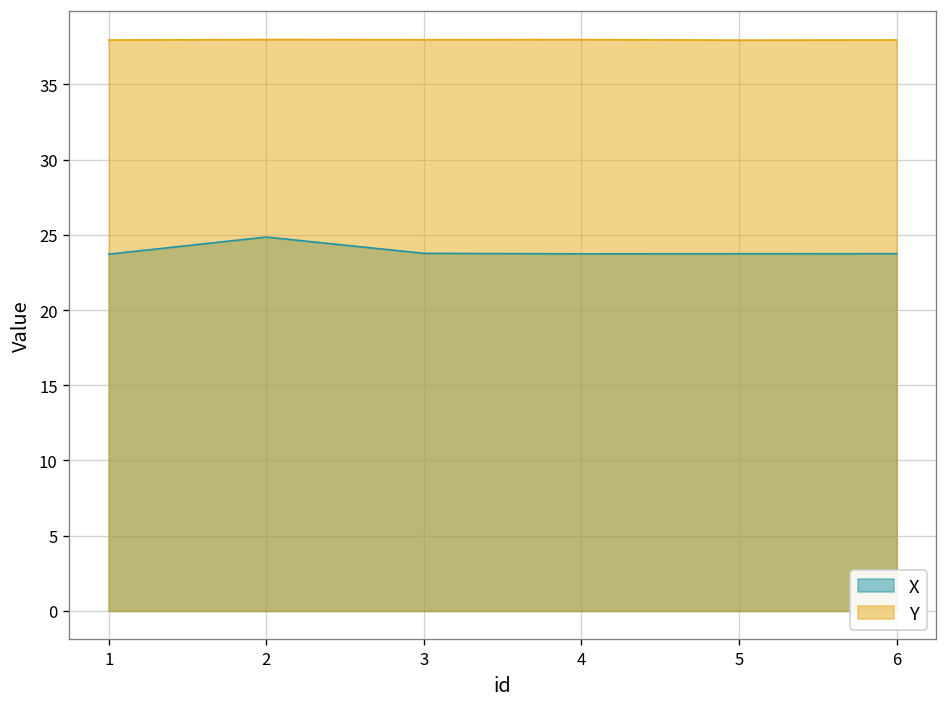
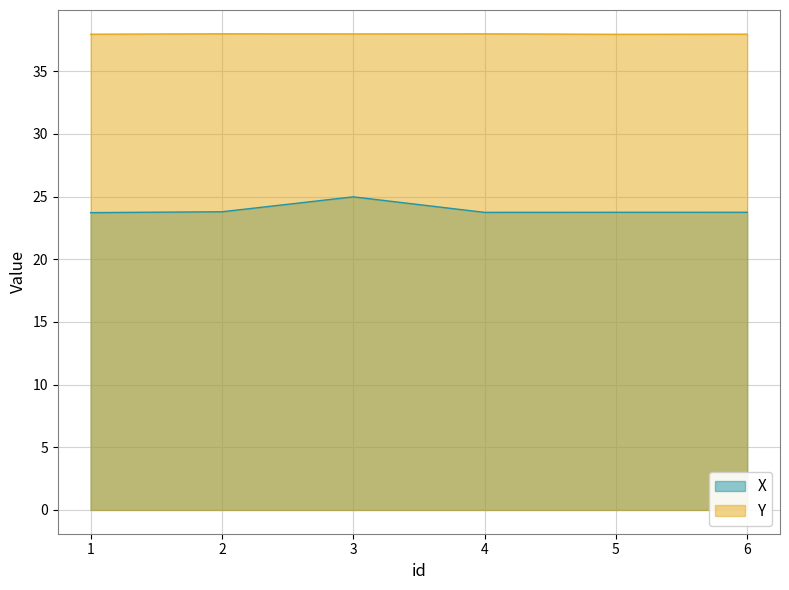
  {
    "X": {
      "1": 23.7,
-     "2": 24.9,
-     "3": 23.8,
+     "2": 23.8,
+     "3": 25.0,
      "4": 23.7,
      "5": 23.7,
      "6": 23.7
    },
    "Y": {
      "1": 37.9,
      "2": 38.0,
      "3": 38.0,
      "4": 38.0,
      "5": 37.9,
      "6": 38.0
    }
  }
